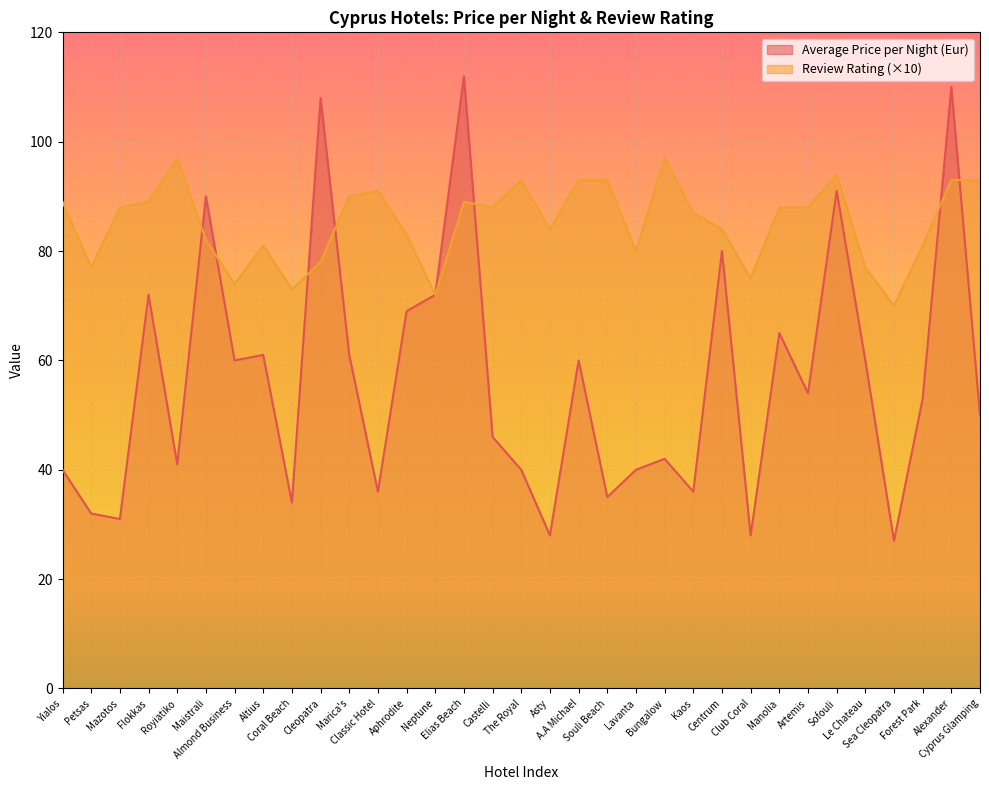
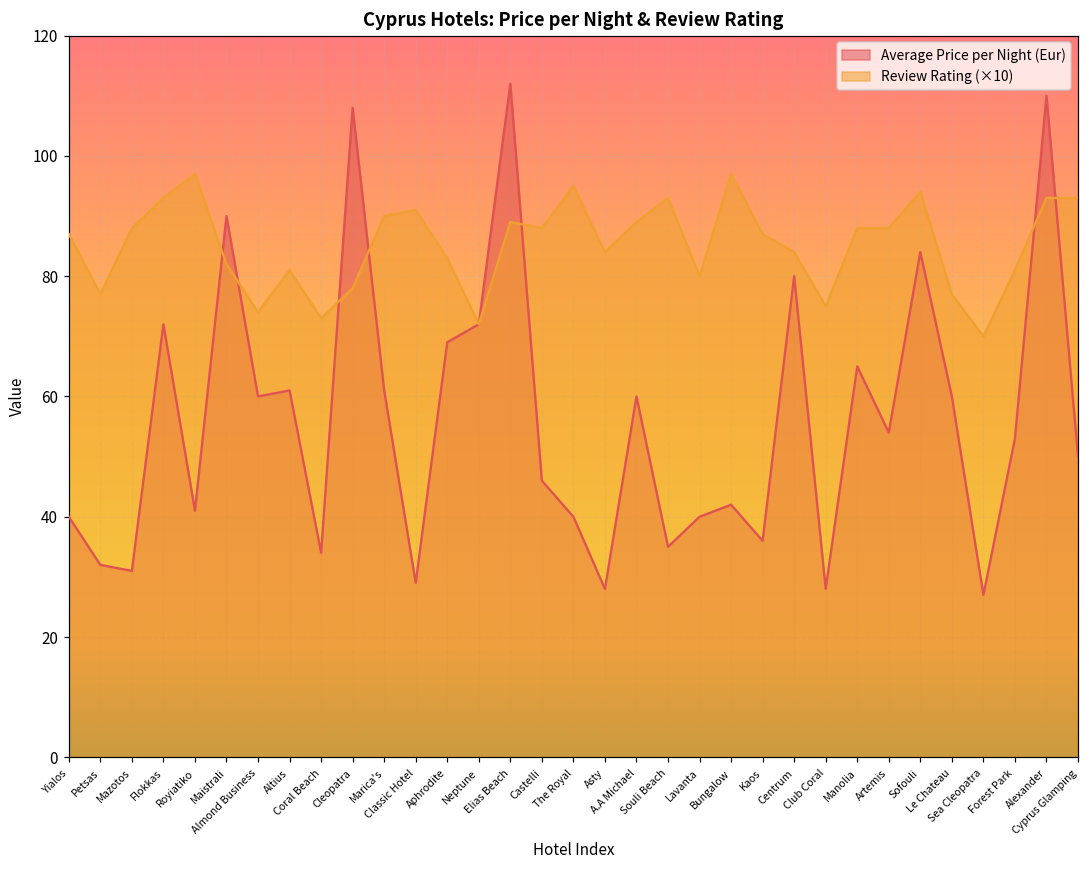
  {
    "Average Price per Night (Eur)": {
      "Yialos": 40,
      "Petsas": 32,
      "Mazotos": 31,
      "Flokkas": 72,
      "Royiatiko": 41,
      "Maistrali": 90,
      "Almond Business": 60,
      "Altius": 61,
      "Coral Beach": 34,
      "Cleopatra": 108,
      "Marica's": 61,
-     "Classic Hotel": 36,
+     "Classic Hotel": 29,
      "Aphrodite": 69,
      "Elias Beach": 112,
      "Castelli": 46,
      "The Royal": 40,
      "Asty": 28,
      "A.A Michael": 60,
      "Souli Beach": 35,
      "Lavanta": 40,
      "Bungalow": 42,
      "Kaos": 36,
      "Centrum": 80,
      "Club Coral": 28,
      "Manolia": 65,
      "Artemis": 54,
-     "Sofouli": 91,
+     "Sofouli": 84,
      "Le Chateau": 60,
      "Sea Cleopatra": 27,
      "Forest Park": 53,
      "Alexander": 110,
      "Cyprus Glamping": 50
    },
    "Review Rating (×10)": {
-     "Yialos": 89,
+     "Yialos": 87,
      "Petsas": 77,
      "Mazotos": 88,
-     "Flokkas": 89,
+     "Flokkas": 93,
      "Royiatiko": 97,
      "Maistrali": 82,
      "Almond Business": 74,
      "Altius": 81,
      "Coral Beach": 73,
      "Cleopatra": 78,
      "Marica's": 90,
      "Classic Hotel": 91,
      "Aphrodite": 83,
      "Elias Beach": 89,
      "Castelli": 88,
-     "The Royal": 93,
+     "The Royal": 95,
      "Asty": 84,
-     "A.A Michael": 93,
+     "A.A Michael": 89,
      "Souli Beach": 93,
      "Lavanta": 80,
      "Bungalow": 97,
      "Kaos": 87,
      "Centrum": 84,
      "Club Coral": 75,
      "Manolia": 88,
      "Artemis": 88,
      "Sofouli": 94,
      "Le Chateau": 77,
      "Sea Cleopatra": 70,
      "Forest Park": 81,
      "Alexander": 93,
      "Cyprus Glamping": 93
    }
  }
